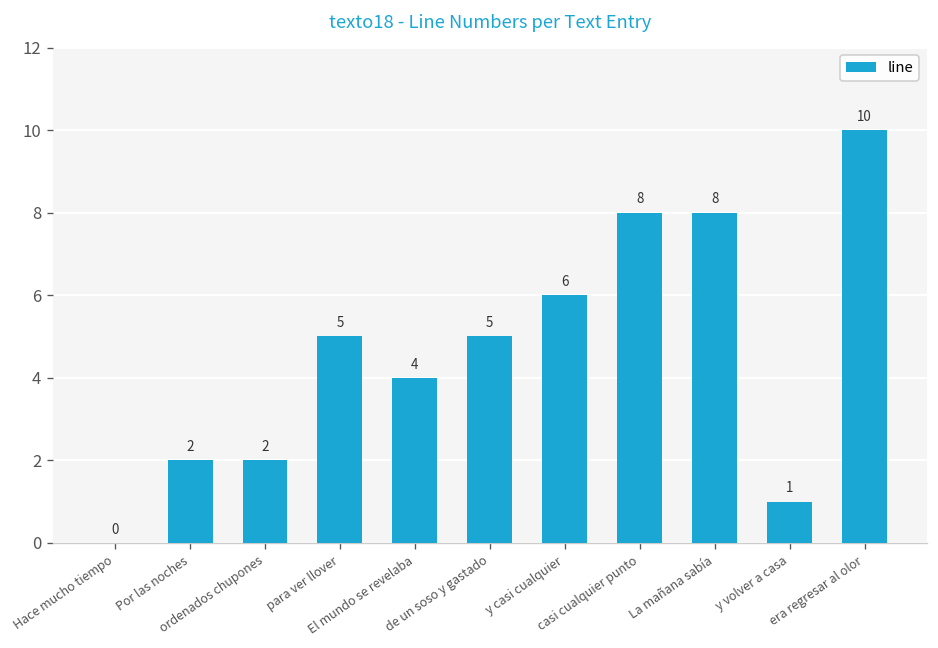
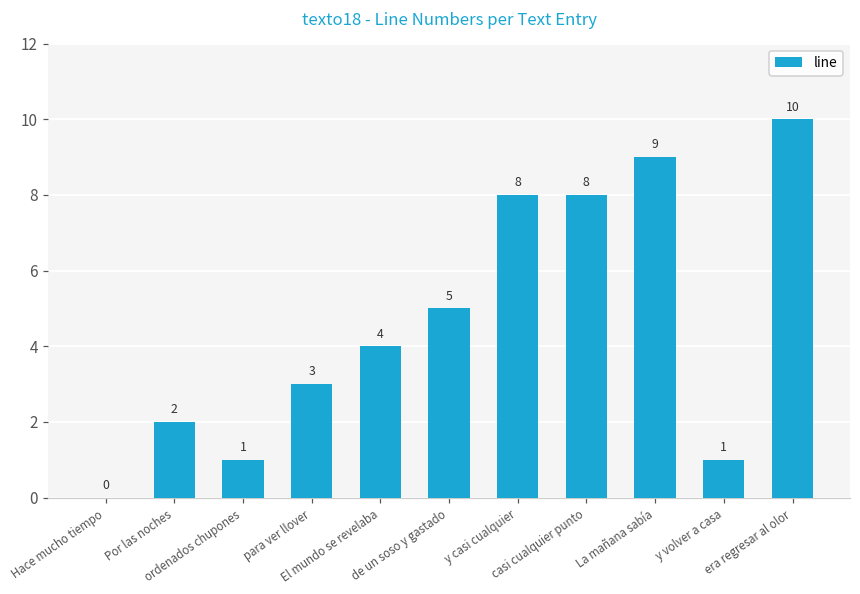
  {
    "Hace mucho tiempo": 0,
    "Por las noches": 2,
-   "ordenados chupones": 2,
-   "para ver llover": 5,
+   "ordenados chupones": 1,
+   "para ver llover": 3,
    "El mundo se revelaba": 4,
    "de un soso y gastado": 5,
-   "y casi cualquier": 6,
+   "y casi cualquier": 8,
    "casi cualquier punto": 8,
-   "La mañana sabía": 8,
+   "La mañana sabía": 9,
    "y volver a casa": 1,
    "era regresar al olor": 10
  }
